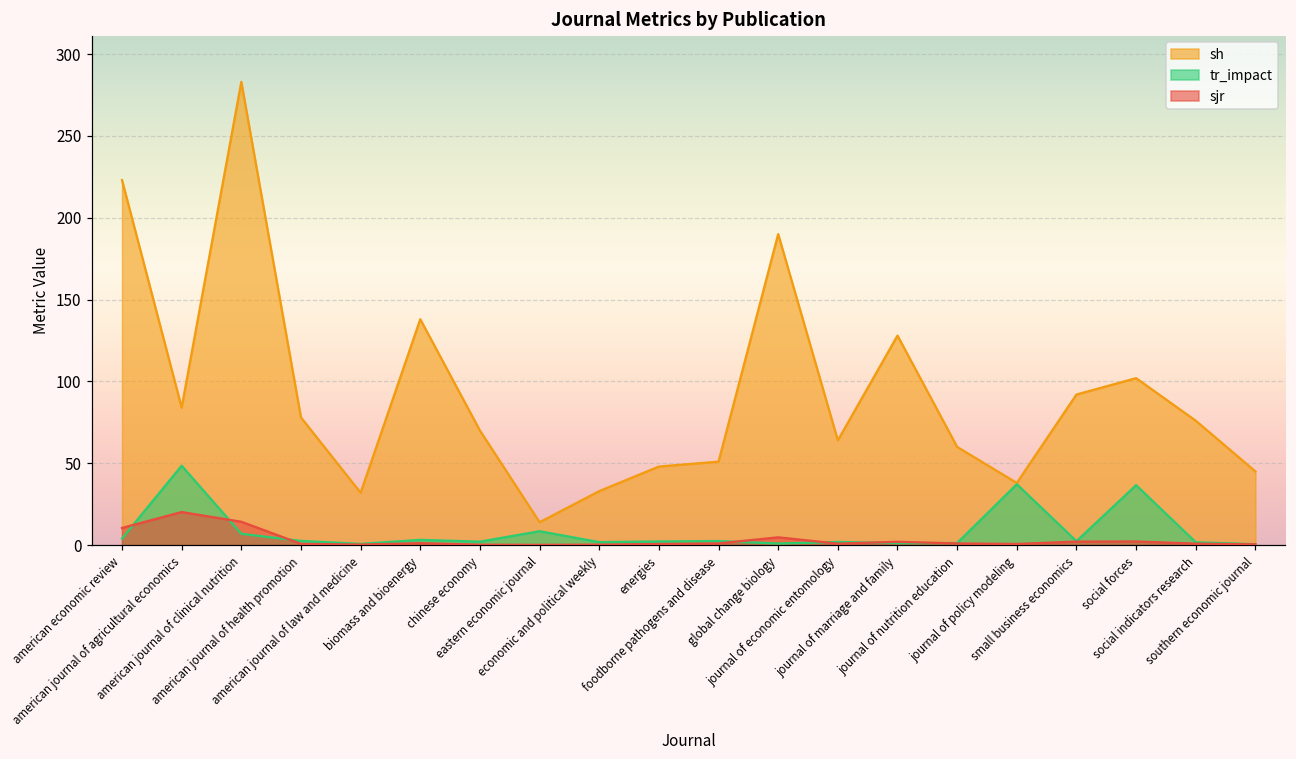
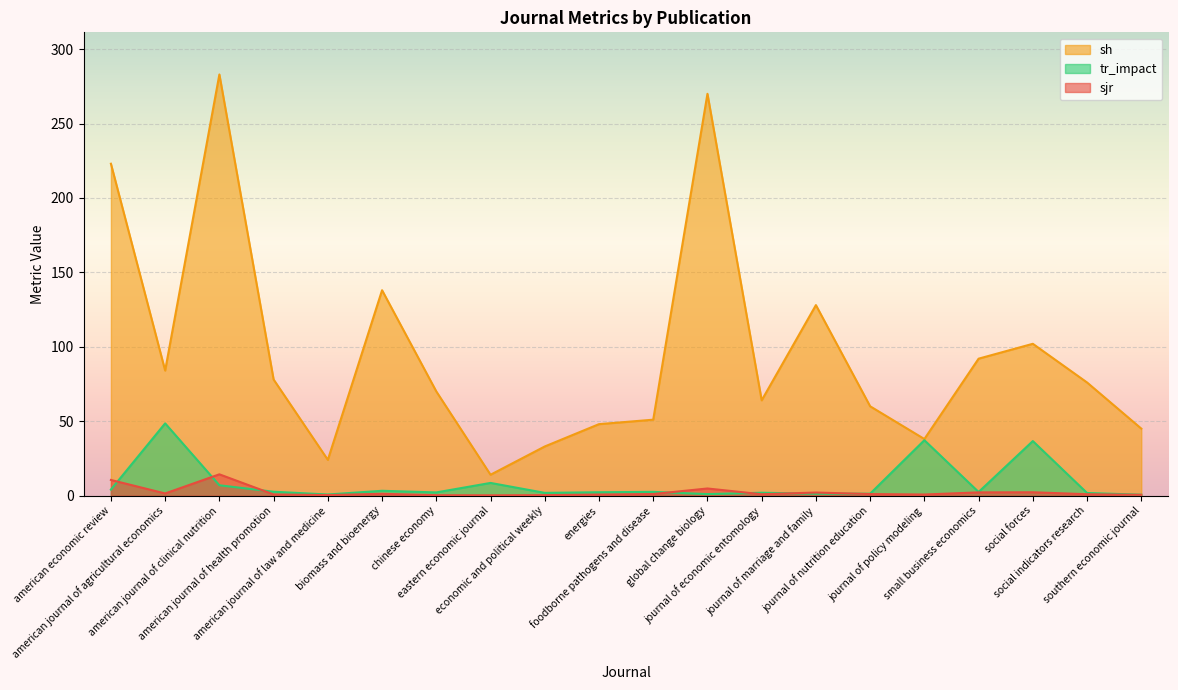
  {
    "sh": {
      "american economic review": 223,
      "american journal of agricultural economics": 84,
      "american journal of clinical nutrition": 283,
      "american journal of health promotion": 78,
-     "american journal of law and medicine": 32,
+     "american journal of law and medicine": 24,
      "biomass and bioenergy": 138,
      "chinese economy": 70,
      "eastern economic journal": 14,
      "economic and political weekly": 33,
      "energies": 48,
      "foodborne pathogens and disease": 51,
-     "global change biology": 190,
+     "global change biology": 270,
      "journal of economic entomology": 64,
      "journal of marriage and family": 128,
      "journal of nutrition education": 60,
      "small business economics": 92,
      "social forces": 102,
      "social indicators research": 76,
      "southern economic journal": 45
    },
    "tr_impact": {
      "american economic review": 4,
      "american journal of agricultural economics": 49,
      "american journal of clinical nutrition": 7,
      "american journal of health promotion": 3,
      "biomass and bioenergy": 3,
      "chinese economy": 2,
      "eastern economic journal": 9,
      "global change biology": 1,
      "social forces": 37
    },
    "sjr": {
      "american economic review": 10,
-     "american journal of agricultural economics": 20,
+     "american journal of agricultural economics": 1,
      "american journal of clinical nutrition": 14,
      "american journal of health promotion": 1,
      "biomass and bioenergy": 1,
      "chinese economy": 0,
      "eastern economic journal": 0,
      "global change biology": 5,
      "journal of policy modeling": 1,
      "social forces": 2
    }
  }
